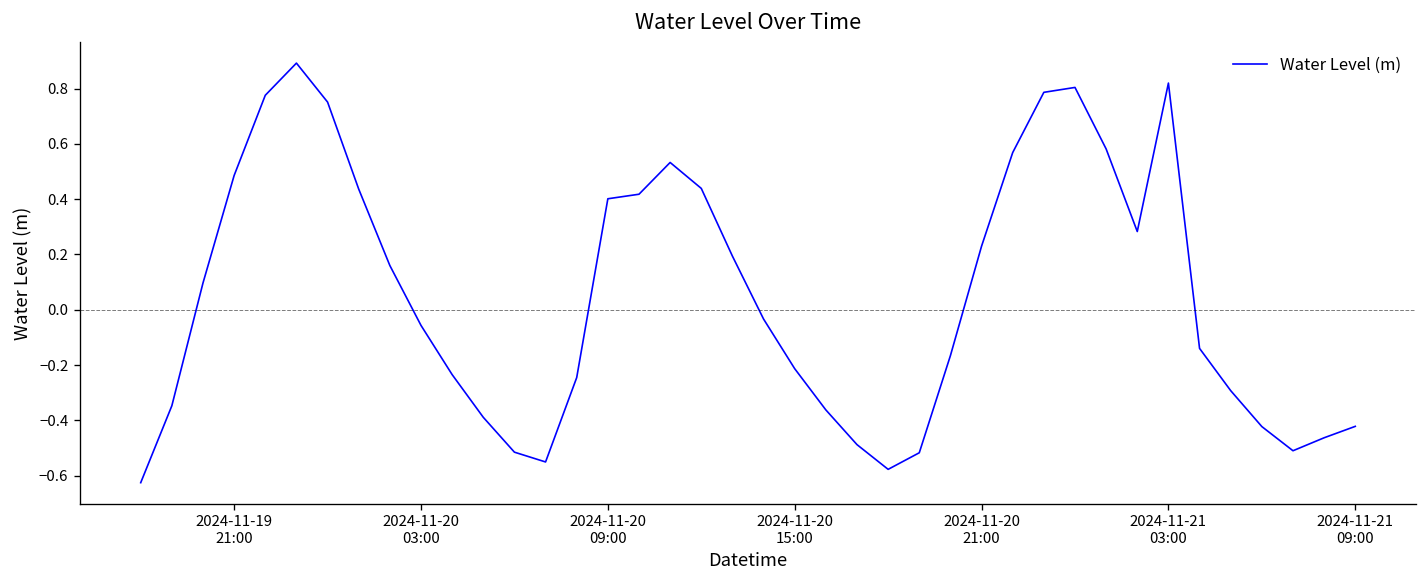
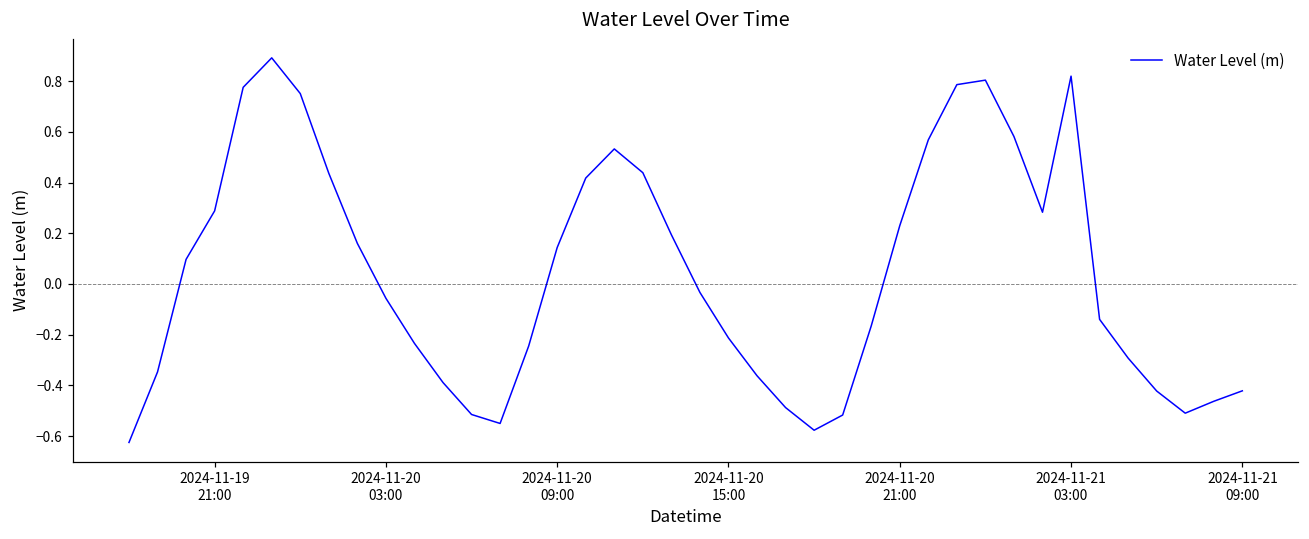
  {
-   "2024-11-19 21:00": 0.49,
+   "2024-11-19 21:00": 0.29,
    "2024-11-20 03:00": -0.06,
-   "2024-11-20 09:00": 0.40,
+   "2024-11-20 09:00": 0.14,
    "2024-11-20 15:00": -0.21,
    "2024-11-20 21:00": 0.23,
    "2024-11-21 03:00": 0.82,
    "2024-11-21 09:00": -0.42
  }
